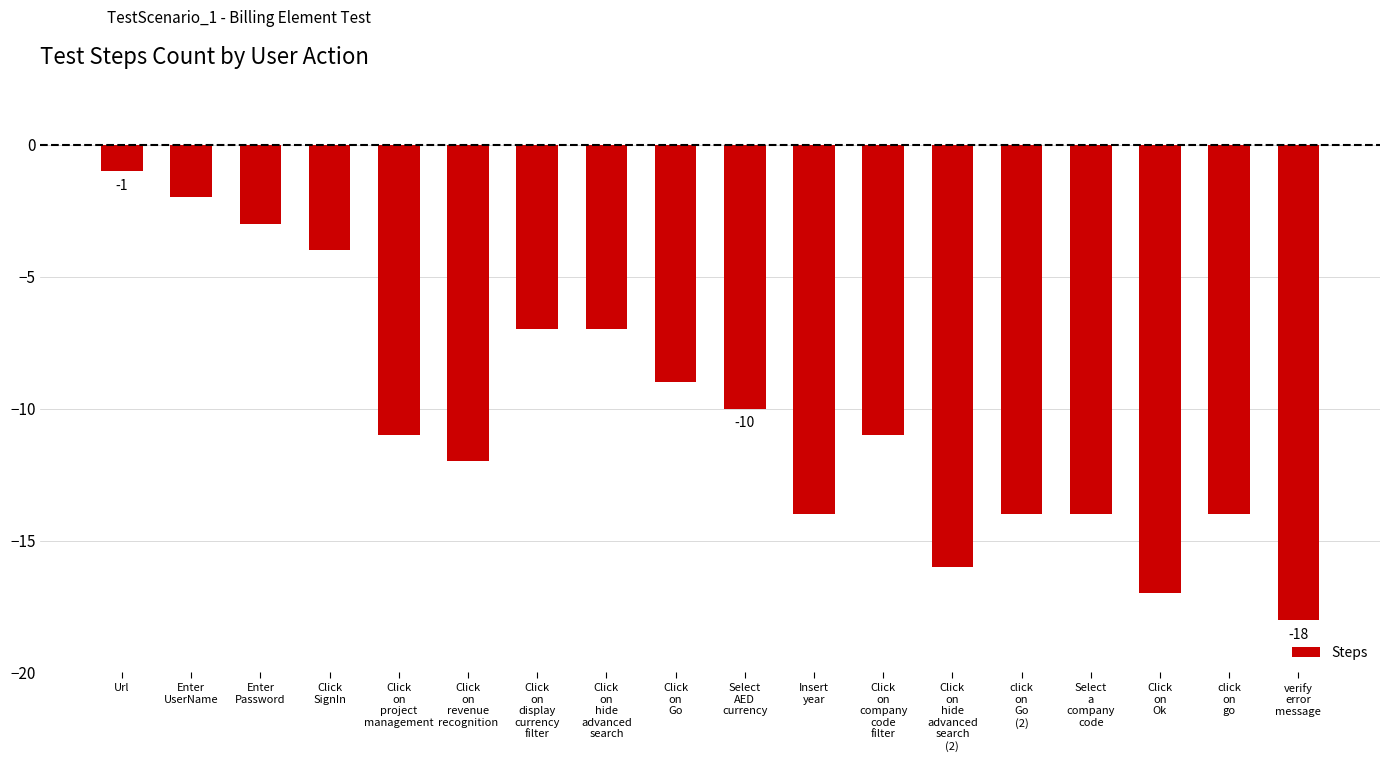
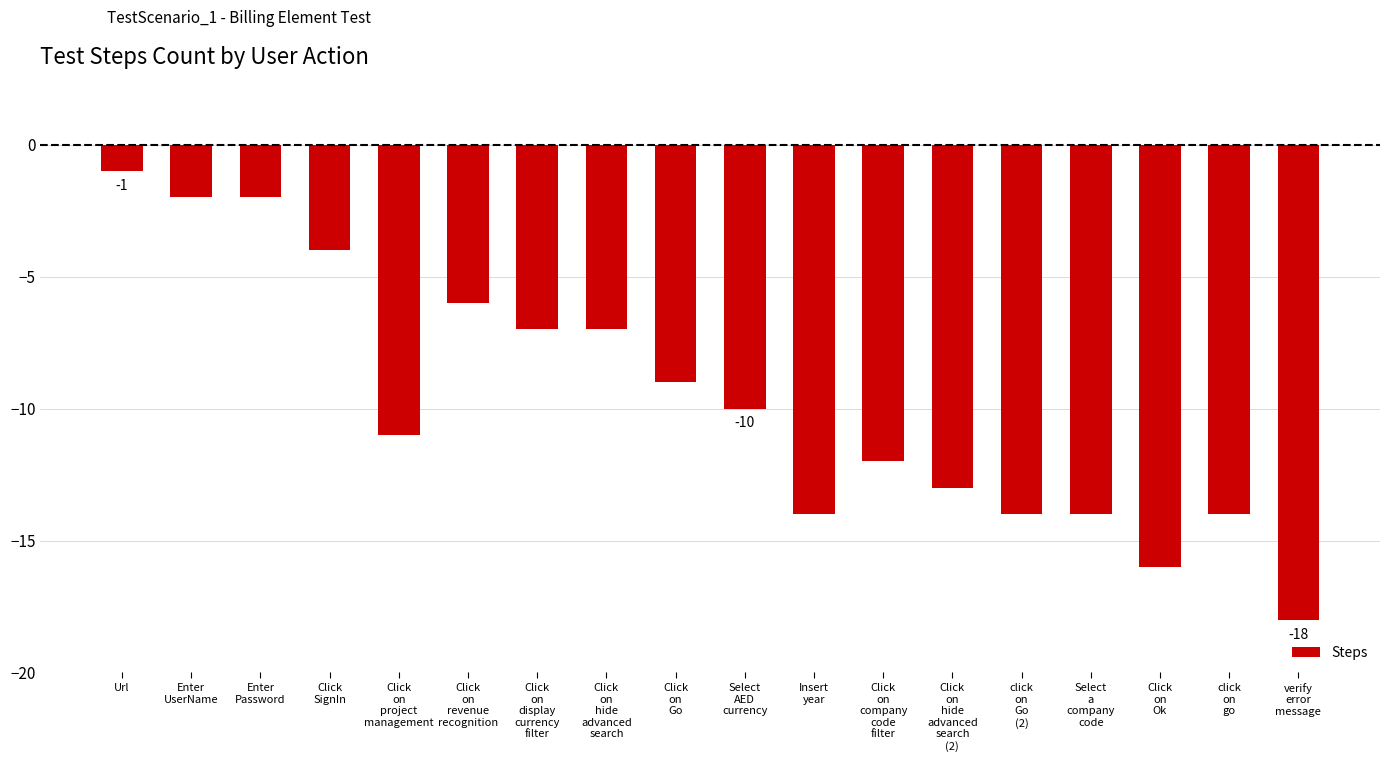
  {
    "Enter UserName": -2.0,
-   "Enter Password": -3.0,
+   "Enter Password": -2.0,
    "Click SignIn": -4.0,
    "Click on project management": -11.0,
-   "Click on revenue recognition": -12.0,
+   "Click on revenue recognition": -6.0,
    "Click on display currency filter": -7.0,
    "Click on hide advanced search": -7.0,
    "Click on Go": -9.0,
    "Insert year": -14.0,
-   "Click on company code filter": -11.0,
-   "Click on hide advanced search (2)": -16.0,
+   "Click on company code filter": -12.0,
+   "Click on hide advanced search (2)": -13.0,
    "click on Go (2)": -14.0,
    "Select a company code": -14.0,
-   "Click on Ok": -17.0,
+   "Click on Ok": -16.0,
    "click on go": -14.0
  }
